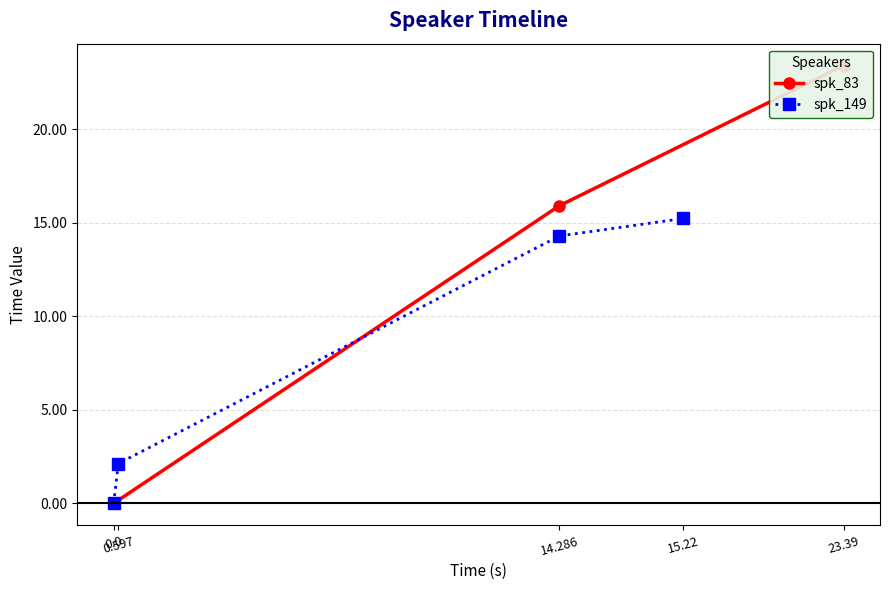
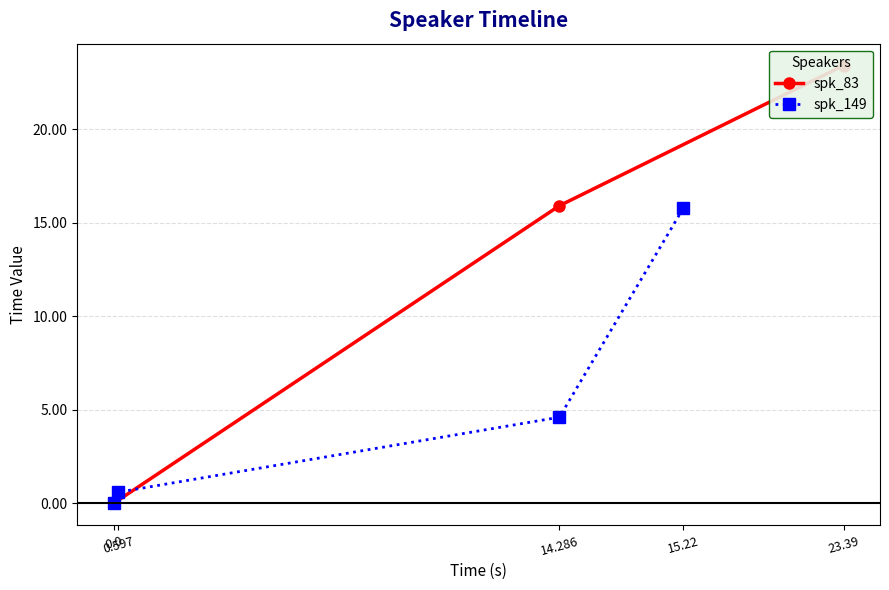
  {
    "spk_83": {
      "14.286": 15.9
    },
    "spk_149": {
-     "0.597": 2.1,
-     "14.286": 14.3,
-     "15.22": 15.2
+     "0.597": 0.6,
+     "14.286": 4.6,
+     "15.22": 15.8
    }
  }
